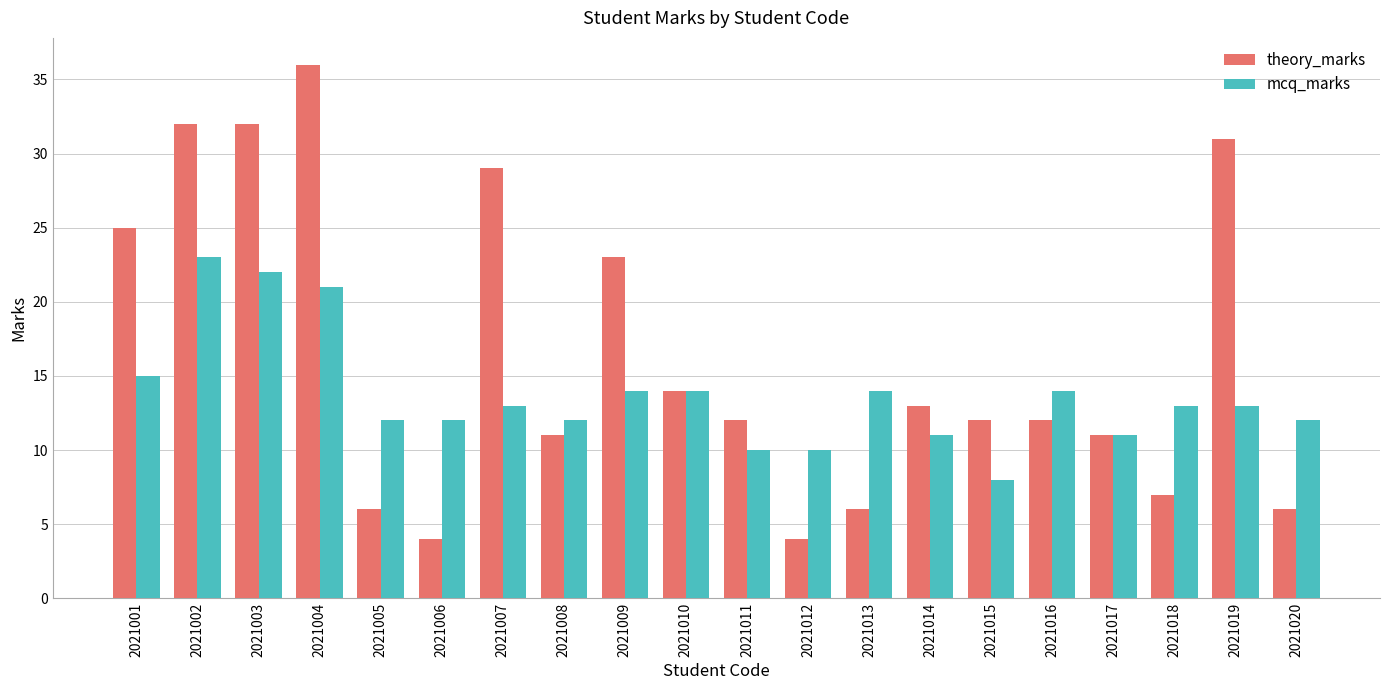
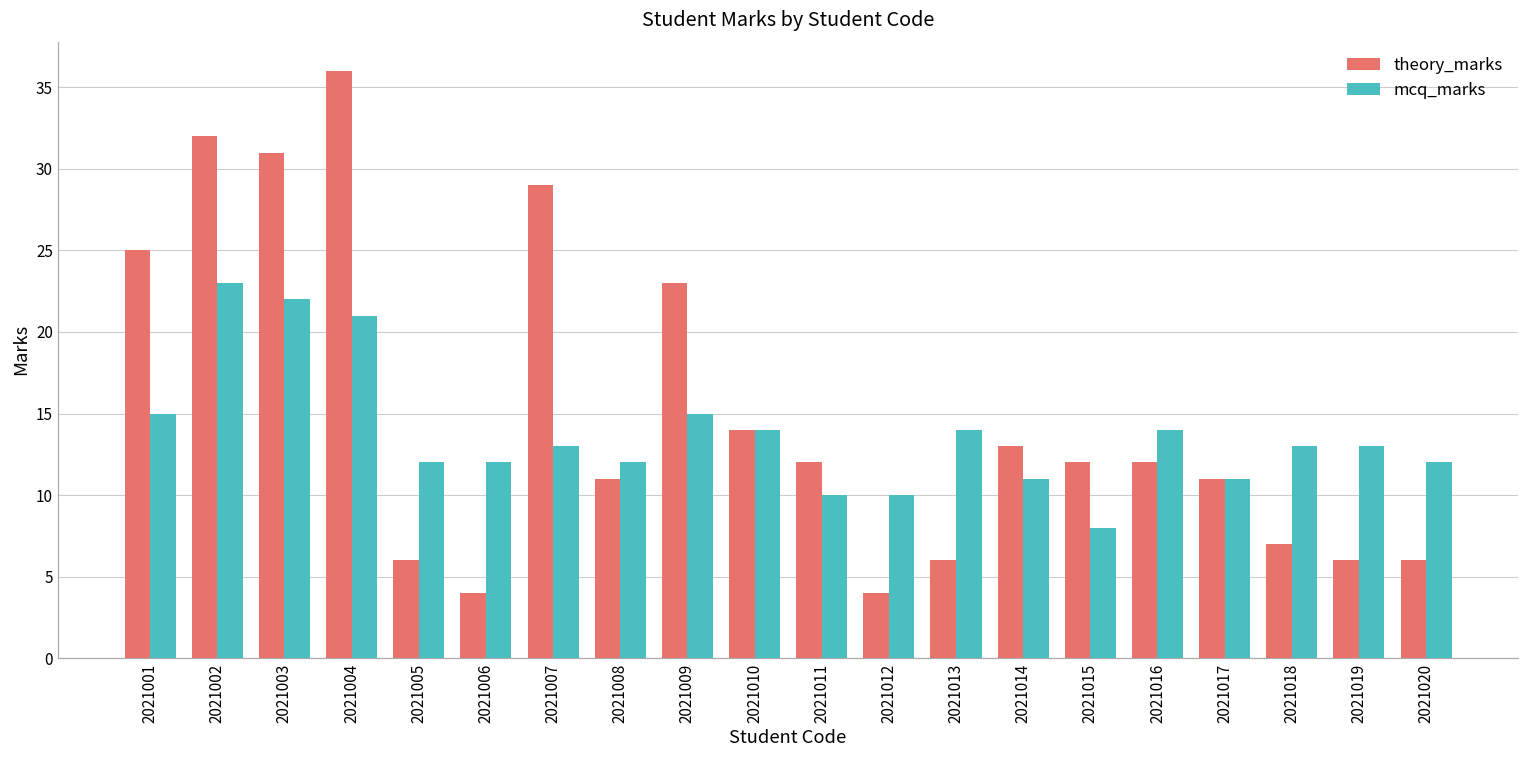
  {
    "theory_marks": {
      "2021001": 25,
      "2021002": 32,
-     "2021003": 32,
+     "2021003": 31,
      "2021004": 36,
      "2021005": 6,
      "2021006": 4,
      "2021007": 29,
      "2021008": 11,
      "2021009": 23,
      "2021010": 14,
      "2021011": 12,
      "2021012": 4,
      "2021013": 6,
      "2021014": 13,
      "2021015": 12,
      "2021016": 12,
      "2021017": 11,
      "2021018": 7,
-     "2021019": 31,
+     "2021019": 6,
      "2021020": 6
    },
    "mcq_marks": {
      "2021001": 15,
      "2021002": 23,
      "2021003": 22,
      "2021004": 21,
      "2021005": 12,
      "2021006": 12,
      "2021007": 13,
      "2021008": 12,
-     "2021009": 14,
+     "2021009": 15,
      "2021010": 14,
      "2021011": 10,
      "2021012": 10,
      "2021013": 14,
      "2021014": 11,
      "2021015": 8,
      "2021016": 14,
      "2021017": 11,
      "2021018": 13,
      "2021019": 13,
      "2021020": 12
    }
  }
